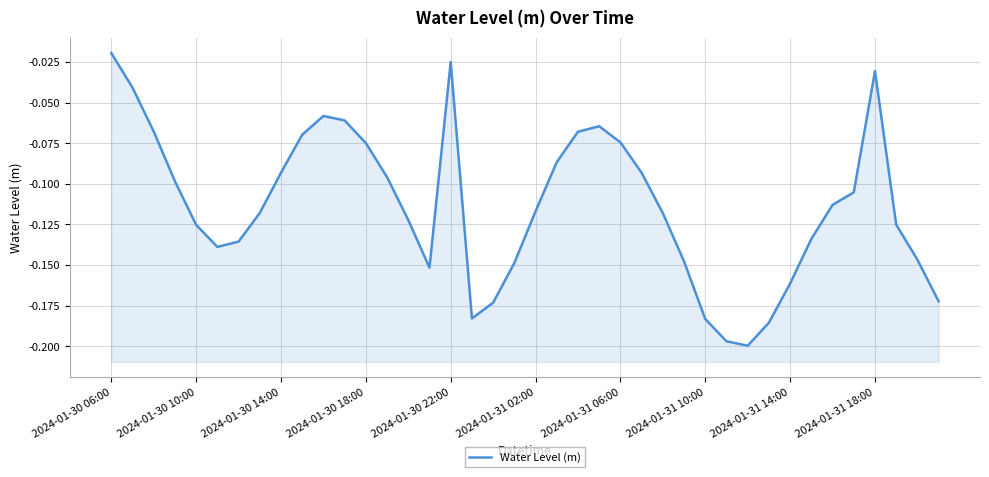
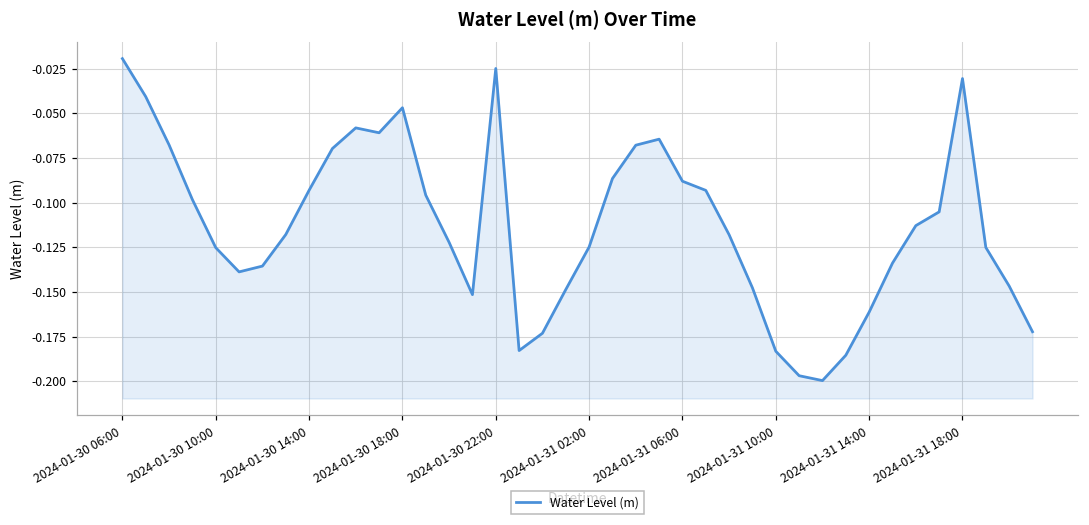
  {
    "2024-01-30 06:00": -0.019,
    "2024-01-30 10:00": -0.125,
    "2024-01-30 14:00": -0.093,
-   "2024-01-30 18:00": -0.075,
+   "2024-01-30 18:00": -0.047,
    "2024-01-30 22:00": -0.025,
-   "2024-01-31 02:00": -0.117,
-   "2024-01-31 06:00": -0.074,
+   "2024-01-31 02:00": -0.125,
+   "2024-01-31 06:00": -0.088,
    "2024-01-31 10:00": -0.183,
    "2024-01-31 14:00": -0.161,
    "2024-01-31 18:00": -0.031
  }
